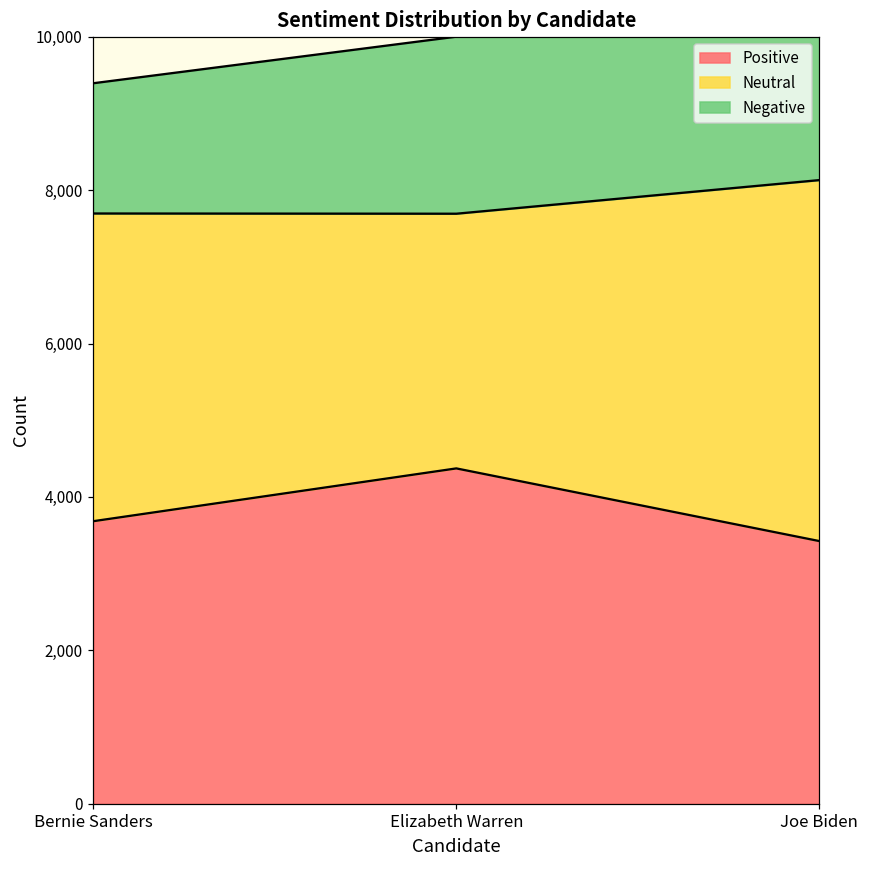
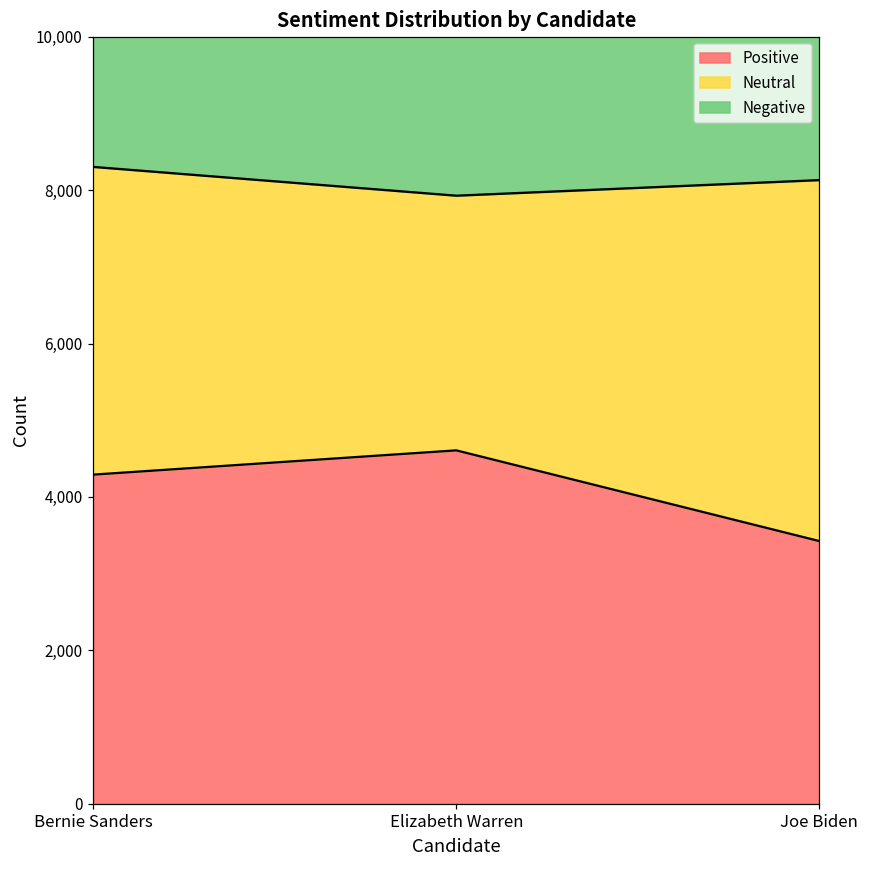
  {
    "Positive": {
-     "Bernie Sanders": "3,700",
-     "Elizabeth Warren": "4,400",
+     "Bernie Sanders": "4,300",
+     "Elizabeth Warren": "4,600",
      "Joe Biden": "3,400"
    },
    "Neutral": {
      "Bernie Sanders": "4,000",
      "Elizabeth Warren": "3,300",
      "Joe Biden": "4,700"
    },
    "Negative": {
      "Bernie Sanders": "1,700",
      "Joe Biden": "1,900"
    }
  }
